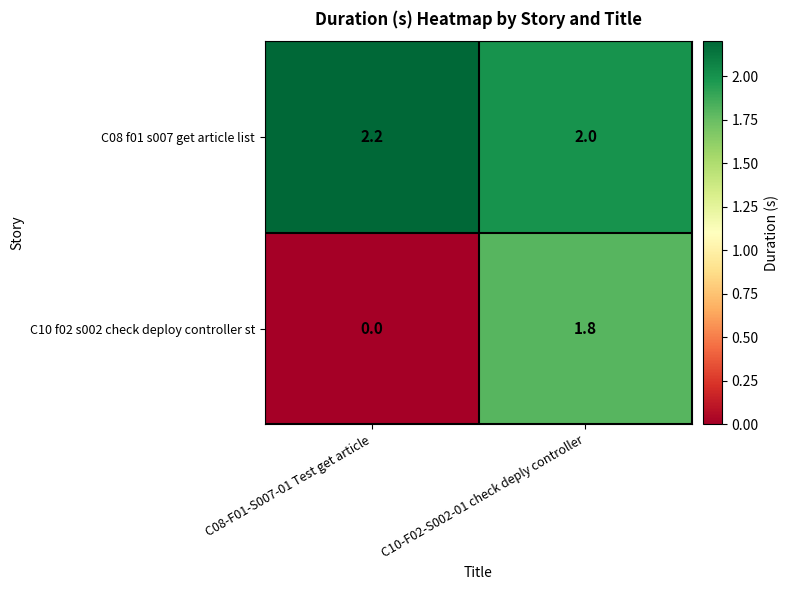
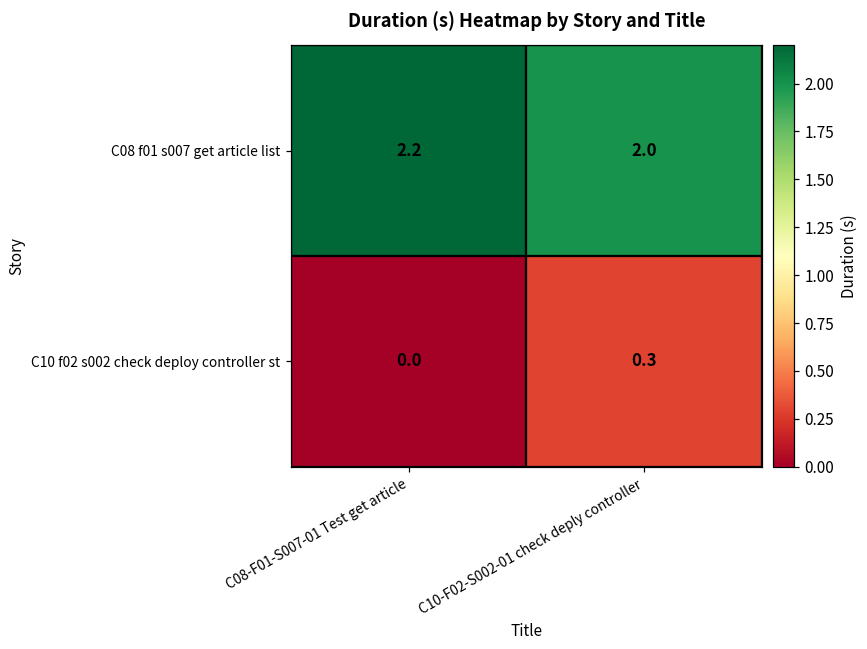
  {
    "C08 f01 s007 get article list": {
      "C08-F01-S007-01 Test get article": 2.2,
      "C10-F02-S002-01 check deply controller": 2.0
    },
    "C10 f02 s002 check deploy controller st": {
      "C08-F01-S007-01 Test get article": 0.0,
-     "C10-F02-S002-01 check deply controller": 1.8
+     "C10-F02-S002-01 check deply controller": 0.3
    }
  }
